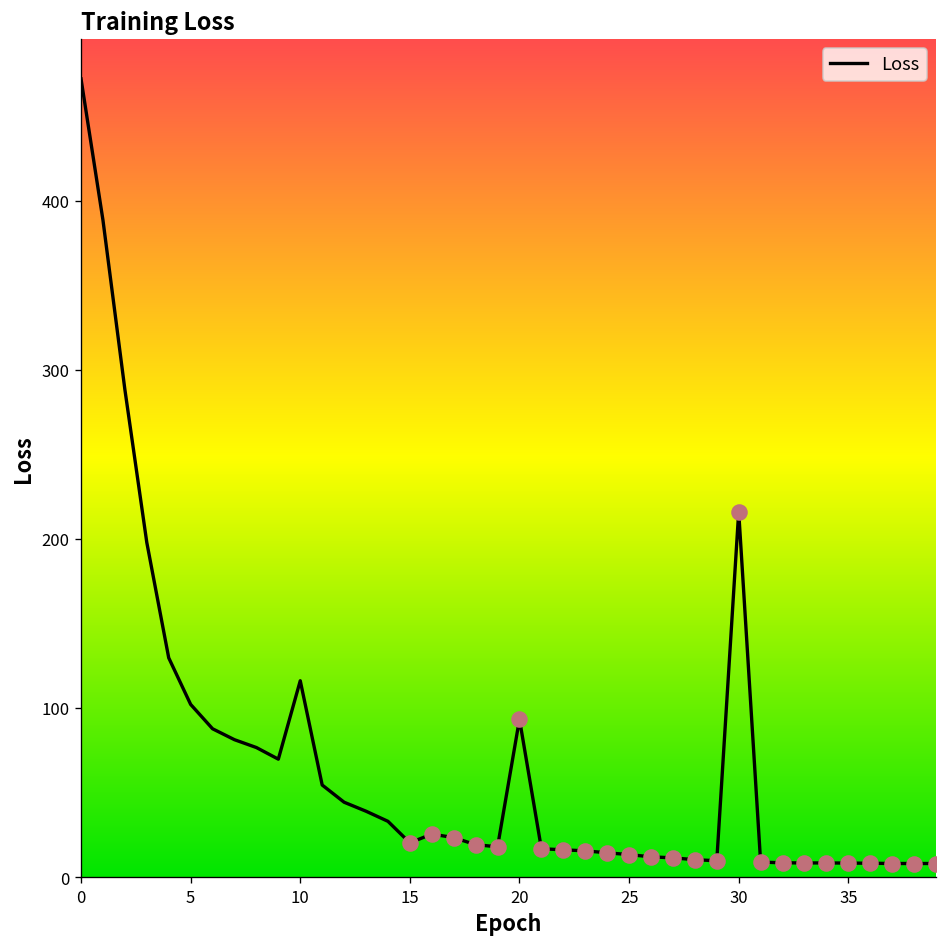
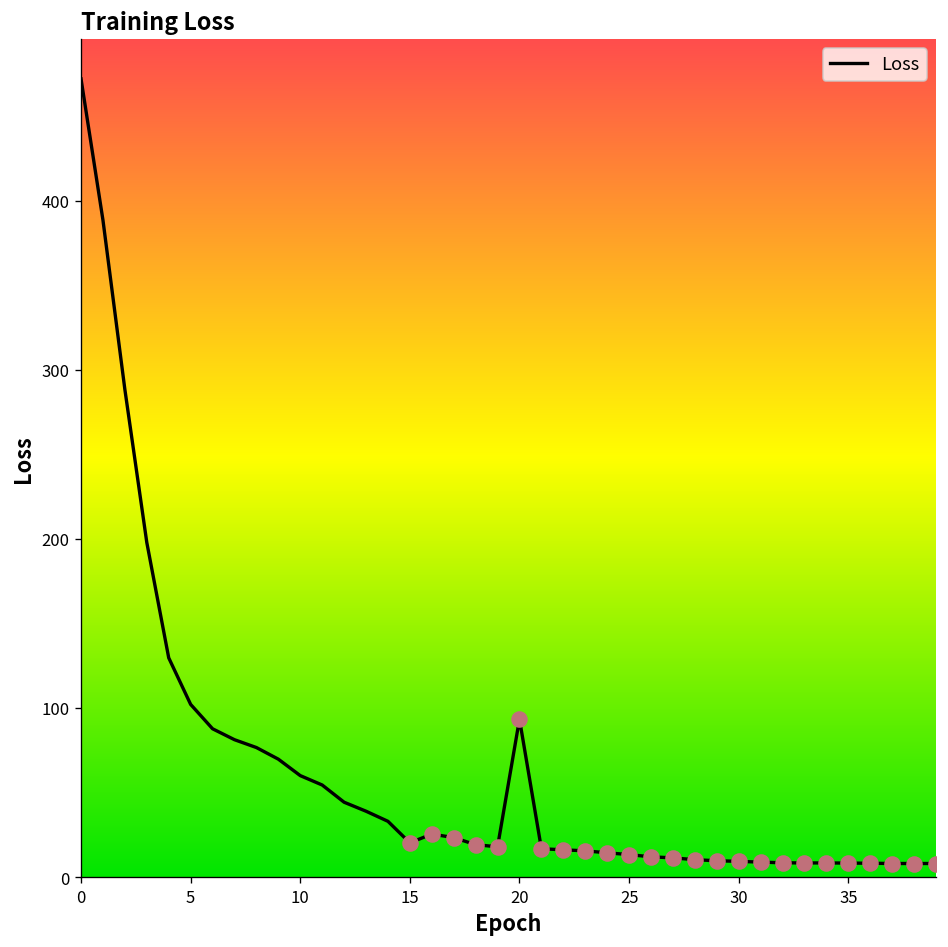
  {
    "Loss": {
      "0": 472,
      "5": 102,
-     "10": 116,
-     "30": 216
+     "10": 60,
+     "30": 9
    }
  }
